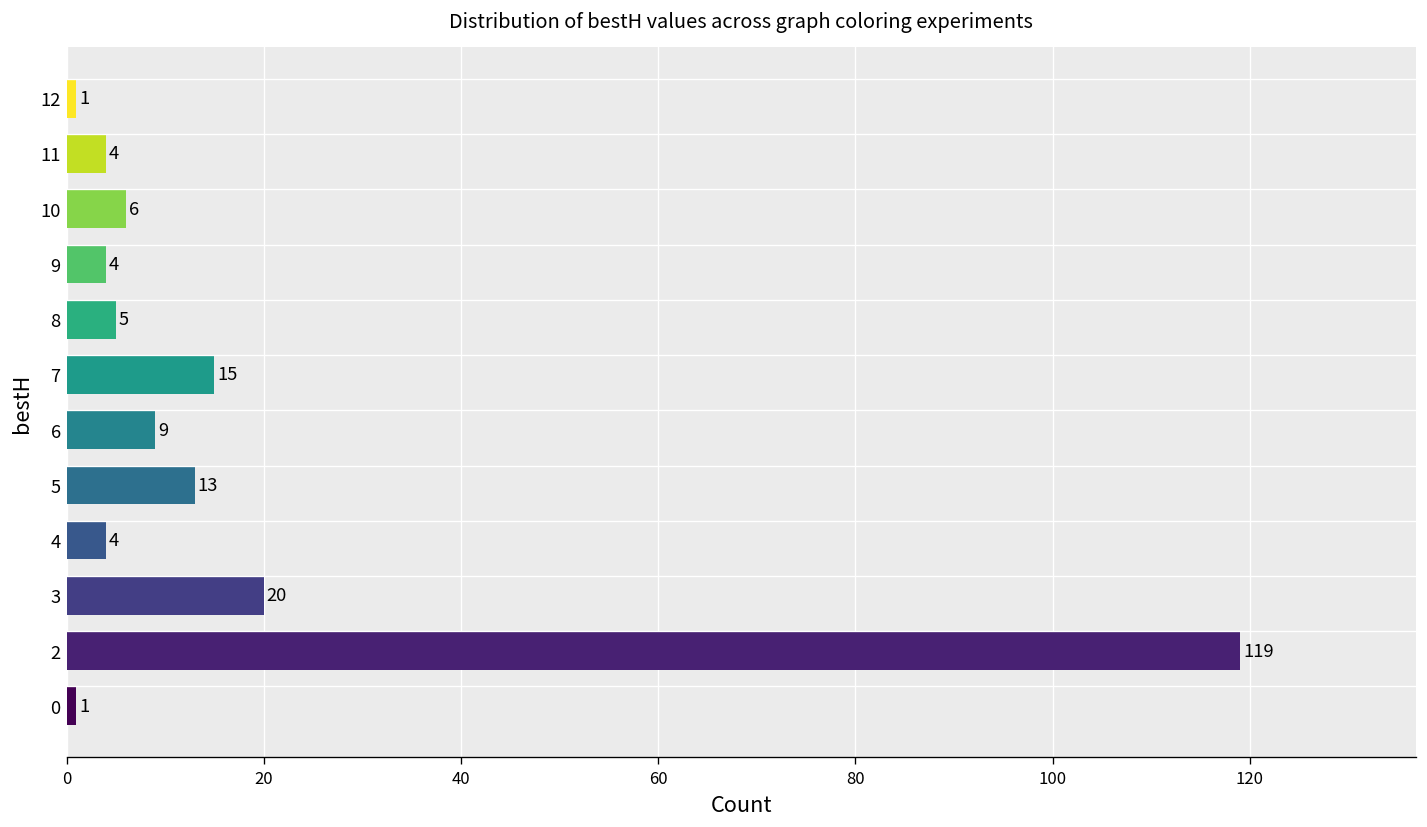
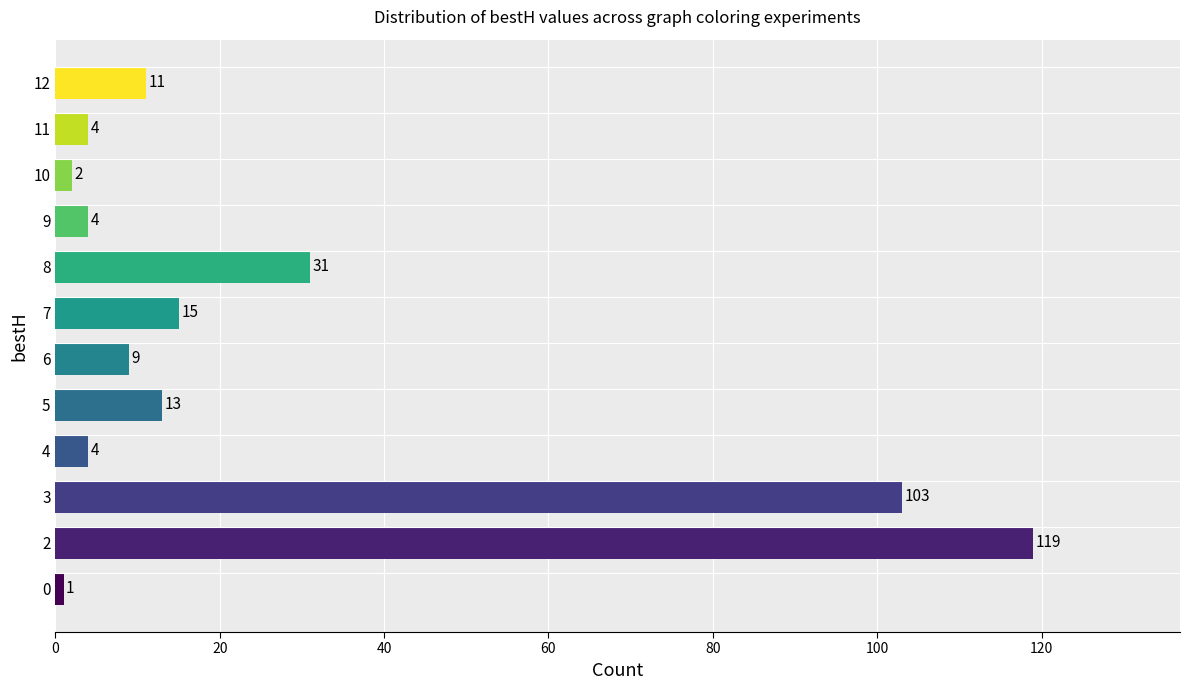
  {
-   "12": 1,
+   "12": 11,
    "11": 4,
-   "10": 6,
+   "10": 2,
    "9": 4,
-   "8": 5,
+   "8": 31,
    "7": 15,
    "6": 9,
    "5": 13,
    "4": 4,
-   "3": 20,
+   "3": 103,
    "2": 119,
    "0": 1
  }
